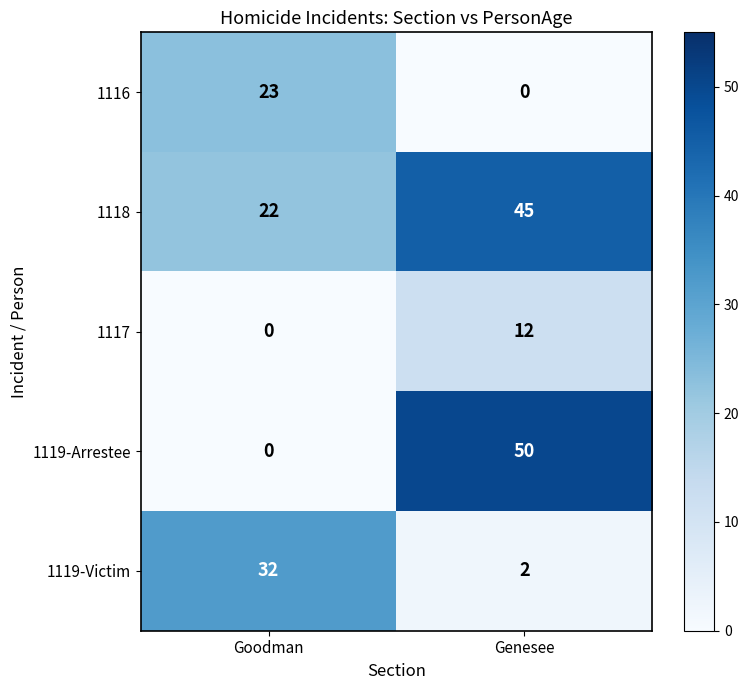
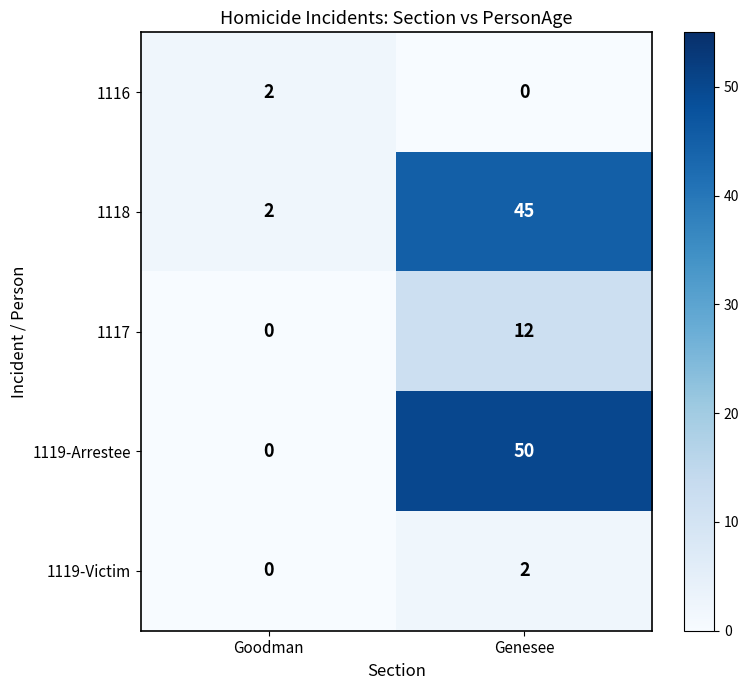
  {
    "1116": {
-     "Goodman": 23,
+     "Goodman": 2,
      "Genesee": 0
    },
    "1118": {
-     "Goodman": 22,
+     "Goodman": 2,
      "Genesee": 45
    },
    "1117": {
      "Goodman": 0,
      "Genesee": 12
    },
    "1119-Arrestee": {
      "Goodman": 0,
      "Genesee": 50
    },
    "1119-Victim": {
-     "Goodman": 32,
+     "Goodman": 0,
      "Genesee": 2
    }
  }
